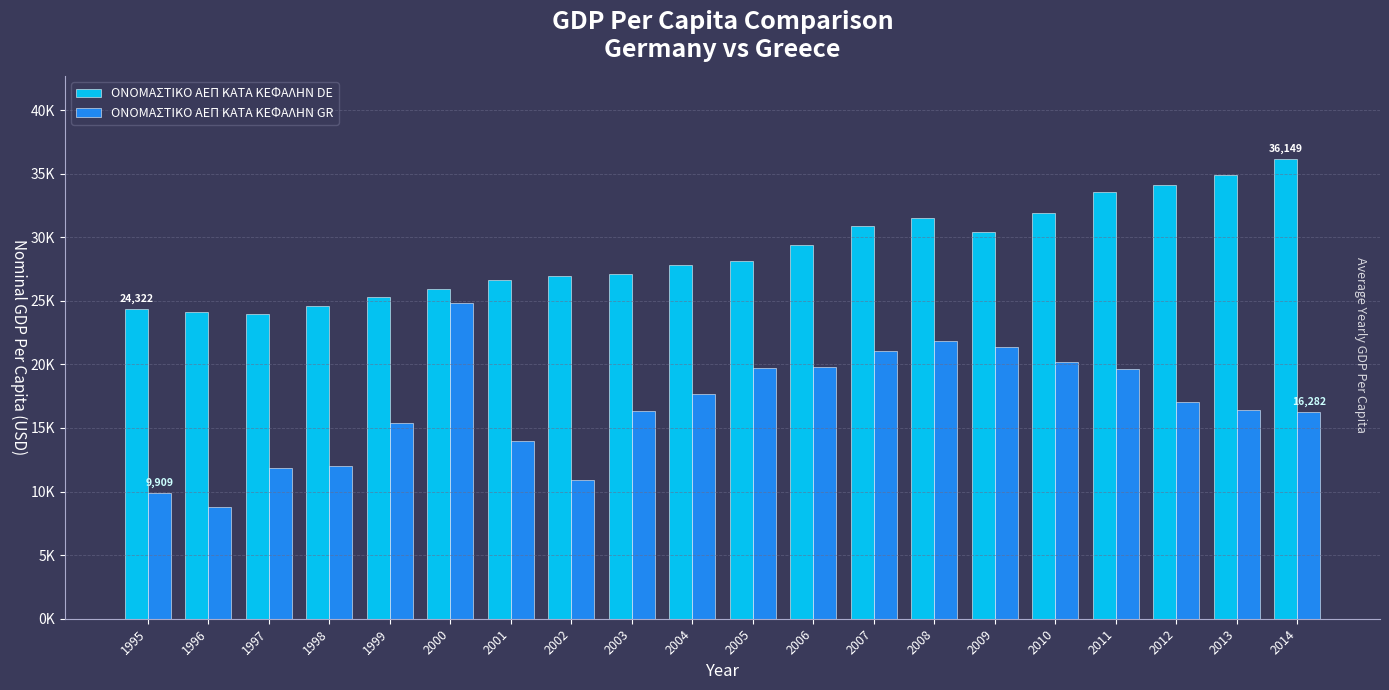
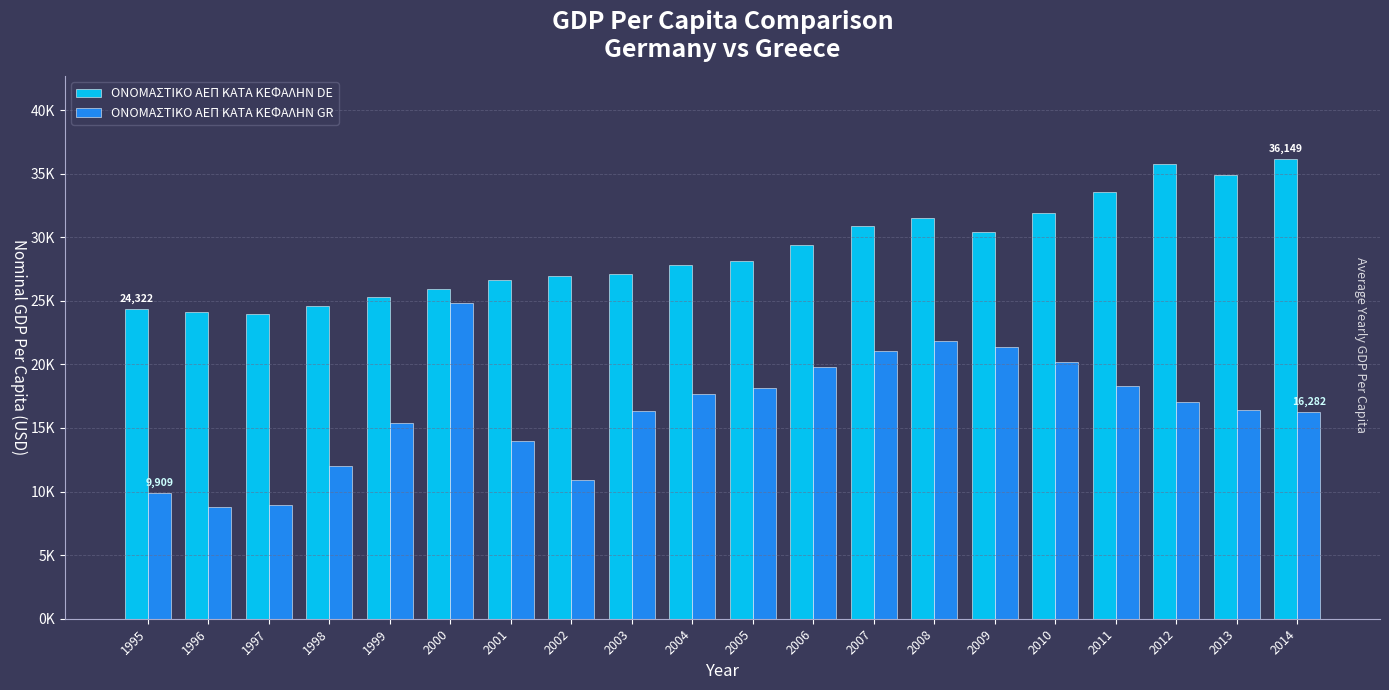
  {
    "ΟΝΟΜΑΣΤΙΚΟ ΑΕΠ ΚΑΤΑ ΚΕΦΑΛΗΝ DE": {
      "1996": 24200,
      "1997": 24000,
      "1998": 24600,
      "1999": 25300,
      "2000": 25900,
      "2001": 26700,
      "2002": 26900,
      "2003": 27100,
      "2004": 27800,
      "2005": 28100,
      "2006": 29400,
      "2007": 30900,
      "2008": 31500,
      "2009": 30400,
      "2010": 31900,
      "2011": 33600,
-     "2012": 34100,
+     "2012": 35800,
      "2013": 34900
    },
    "ΟΝΟΜΑΣΤΙΚΟ ΑΕΠ ΚΑΤΑ ΚΕΦΑΛΗΝ GR": {
      "1996": 8800,
-     "1997": 11900,
+     "1997": 8900,
      "1998": 12000,
      "1999": 15400,
      "2000": 24800,
      "2001": 14000,
      "2002": 10900,
      "2003": 16400,
      "2004": 17700,
-     "2005": 19700,
+     "2005": 18100,
      "2006": 19800,
      "2007": 21100,
      "2008": 21800,
      "2009": 21400,
      "2010": 20200,
-     "2011": 19600,
+     "2011": 18300,
      "2012": 17100,
      "2013": 16400
    }
  }
